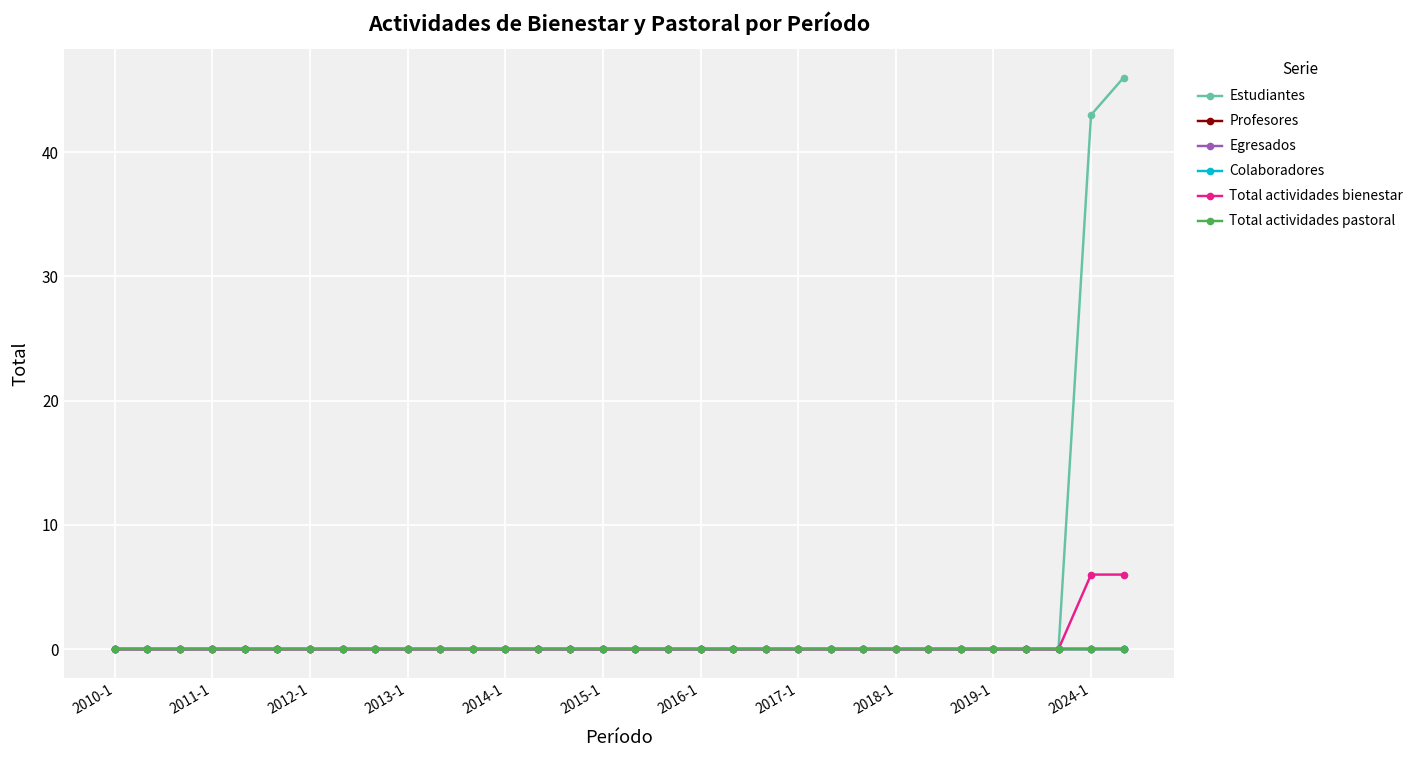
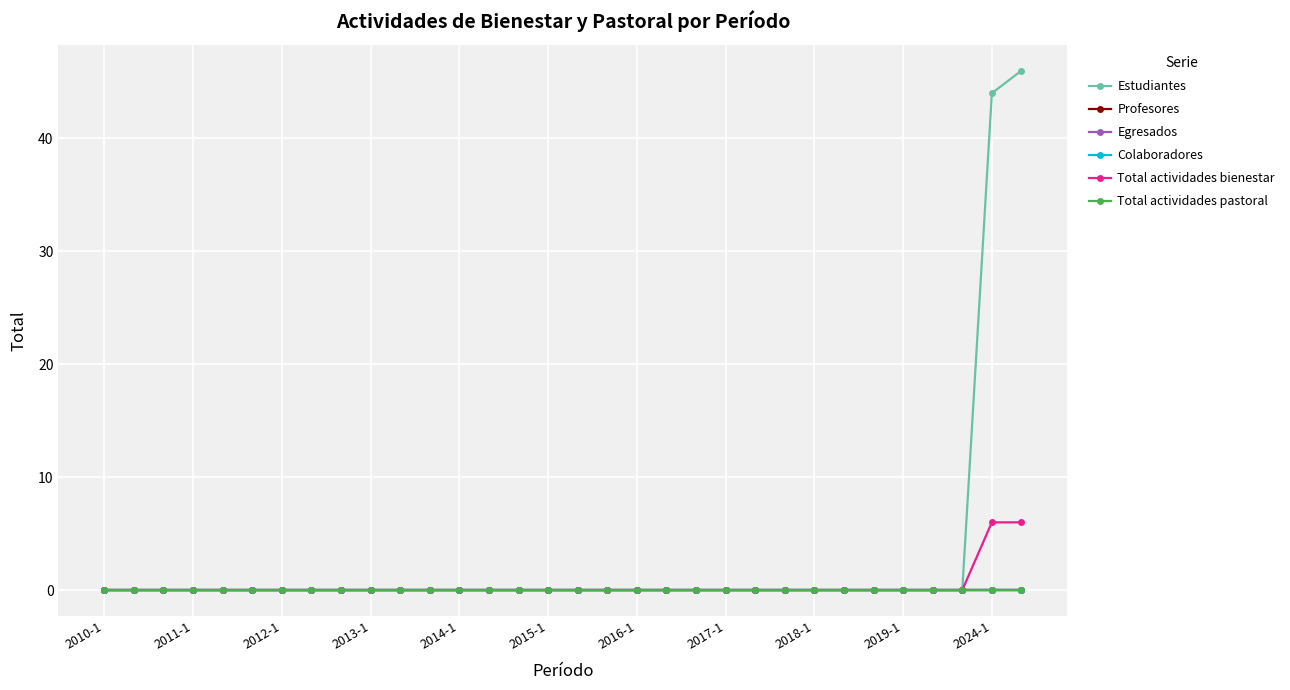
  {
    "Estudiantes": {
-     "2024-1": 43
+     "2024-1": 44
    },
    "Total actividades pastoral": {
      "2024-1": 0
    },
    "Total actividades bienestar": {
      "2024-1": 6
    }
  }
